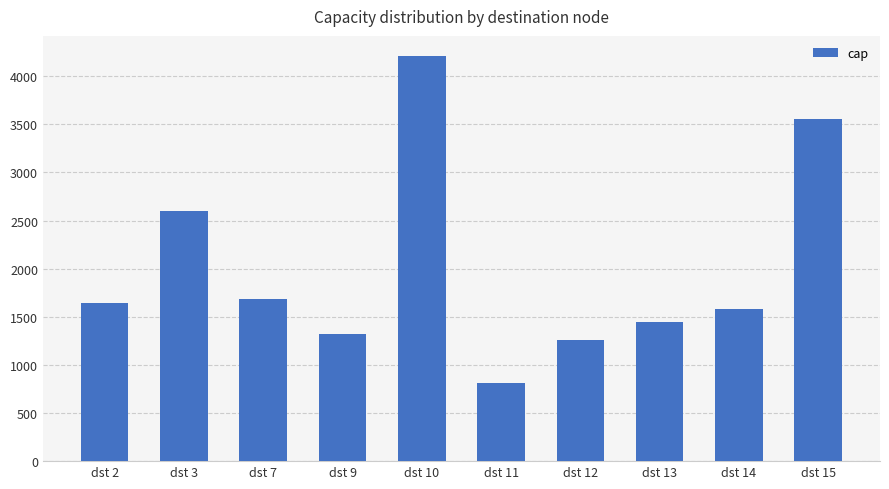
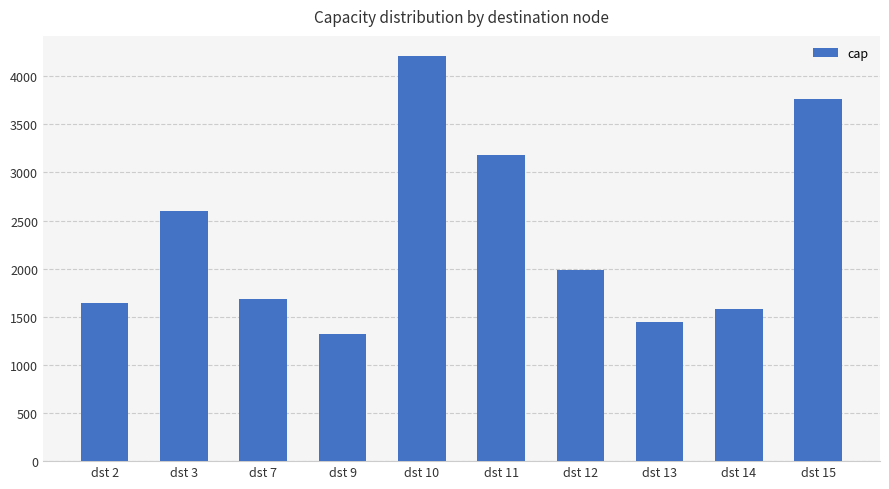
  {
    "dst 2": 1600,
    "dst 3": 2600,
    "dst 7": 1700,
    "dst 9": 1300,
    "dst 10": 4200,
-   "dst 11": 800,
-   "dst 12": 1300,
+   "dst 11": 3200,
+   "dst 12": 2000,
    "dst 13": 1400,
    "dst 14": 1600,
-   "dst 15": 3600
+   "dst 15": 3800
  }
